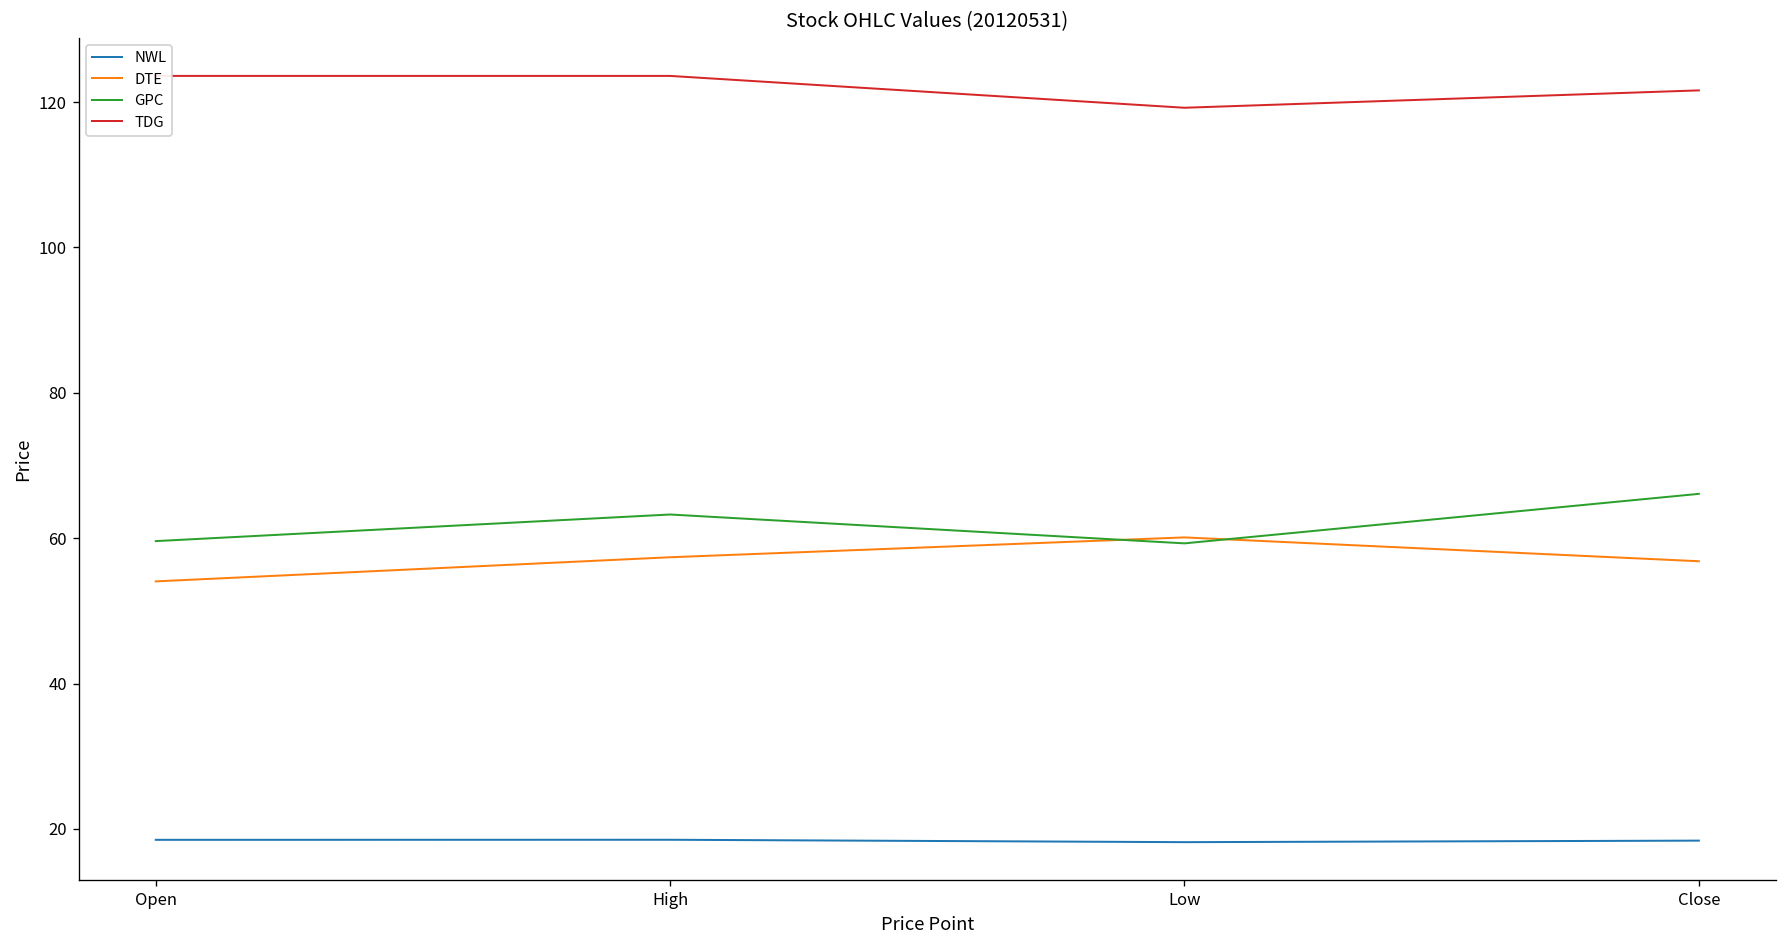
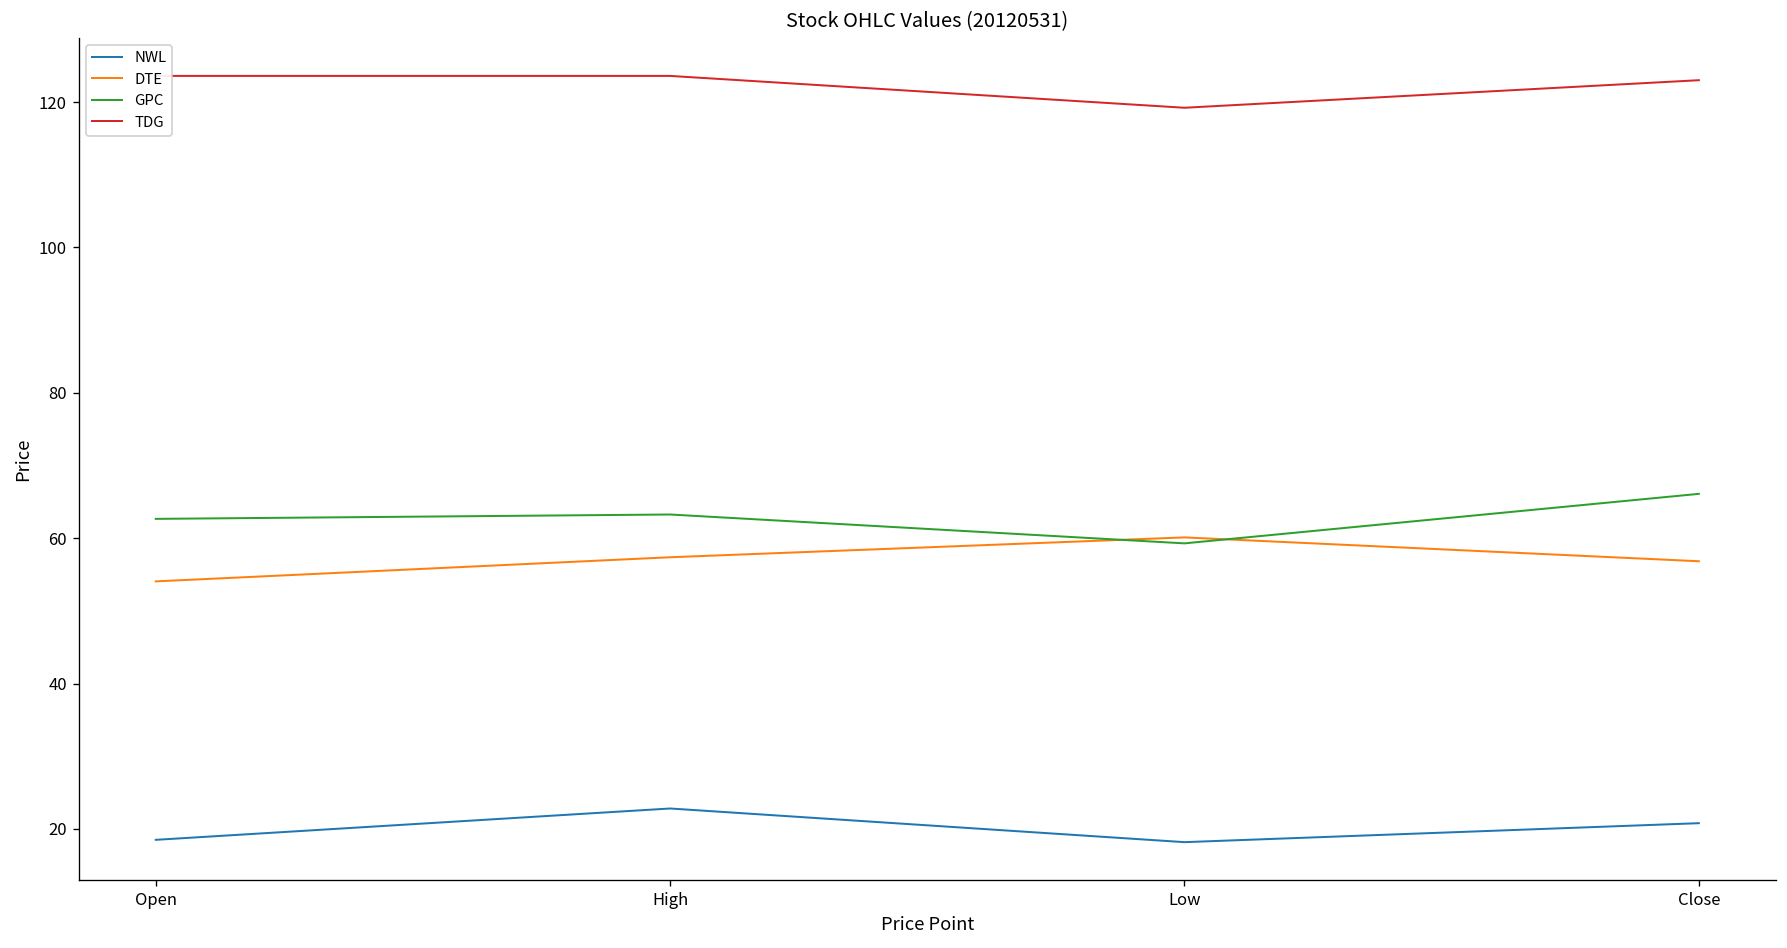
  {
    "NWL": {
      "Open": 19,
-     "High": 19,
+     "High": 23,
      "Low": 18,
-     "Close": 18
+     "Close": 21
    },
    "DTE": {
      "Open": 54,
      "High": 57,
      "Low": 60,
      "Close": 57
    },
    "GPC": {
-     "Open": 60,
+     "Open": 63,
      "High": 63,
      "Low": 59,
      "Close": 66
    },
    "TDG": {
      "High": 124,
      "Low": 119,
-     "Close": 122
+     "Close": 123
    }
  }
